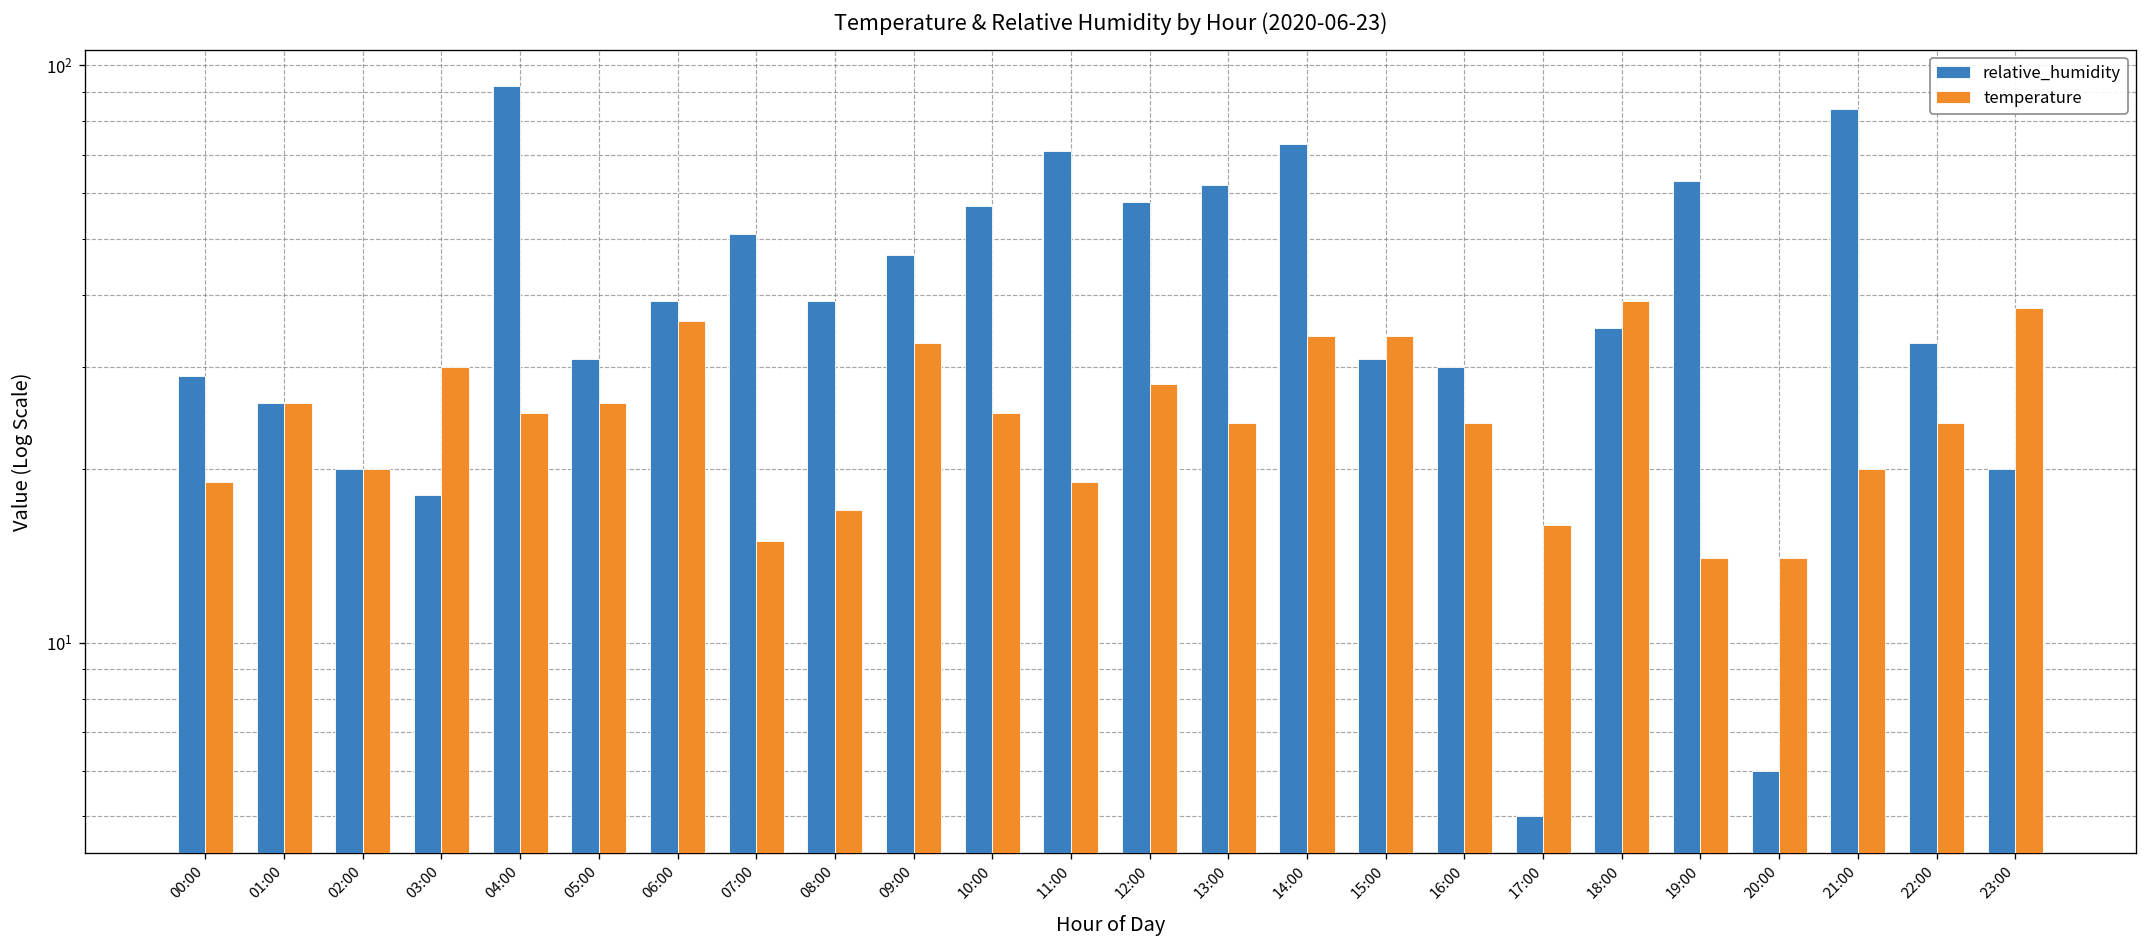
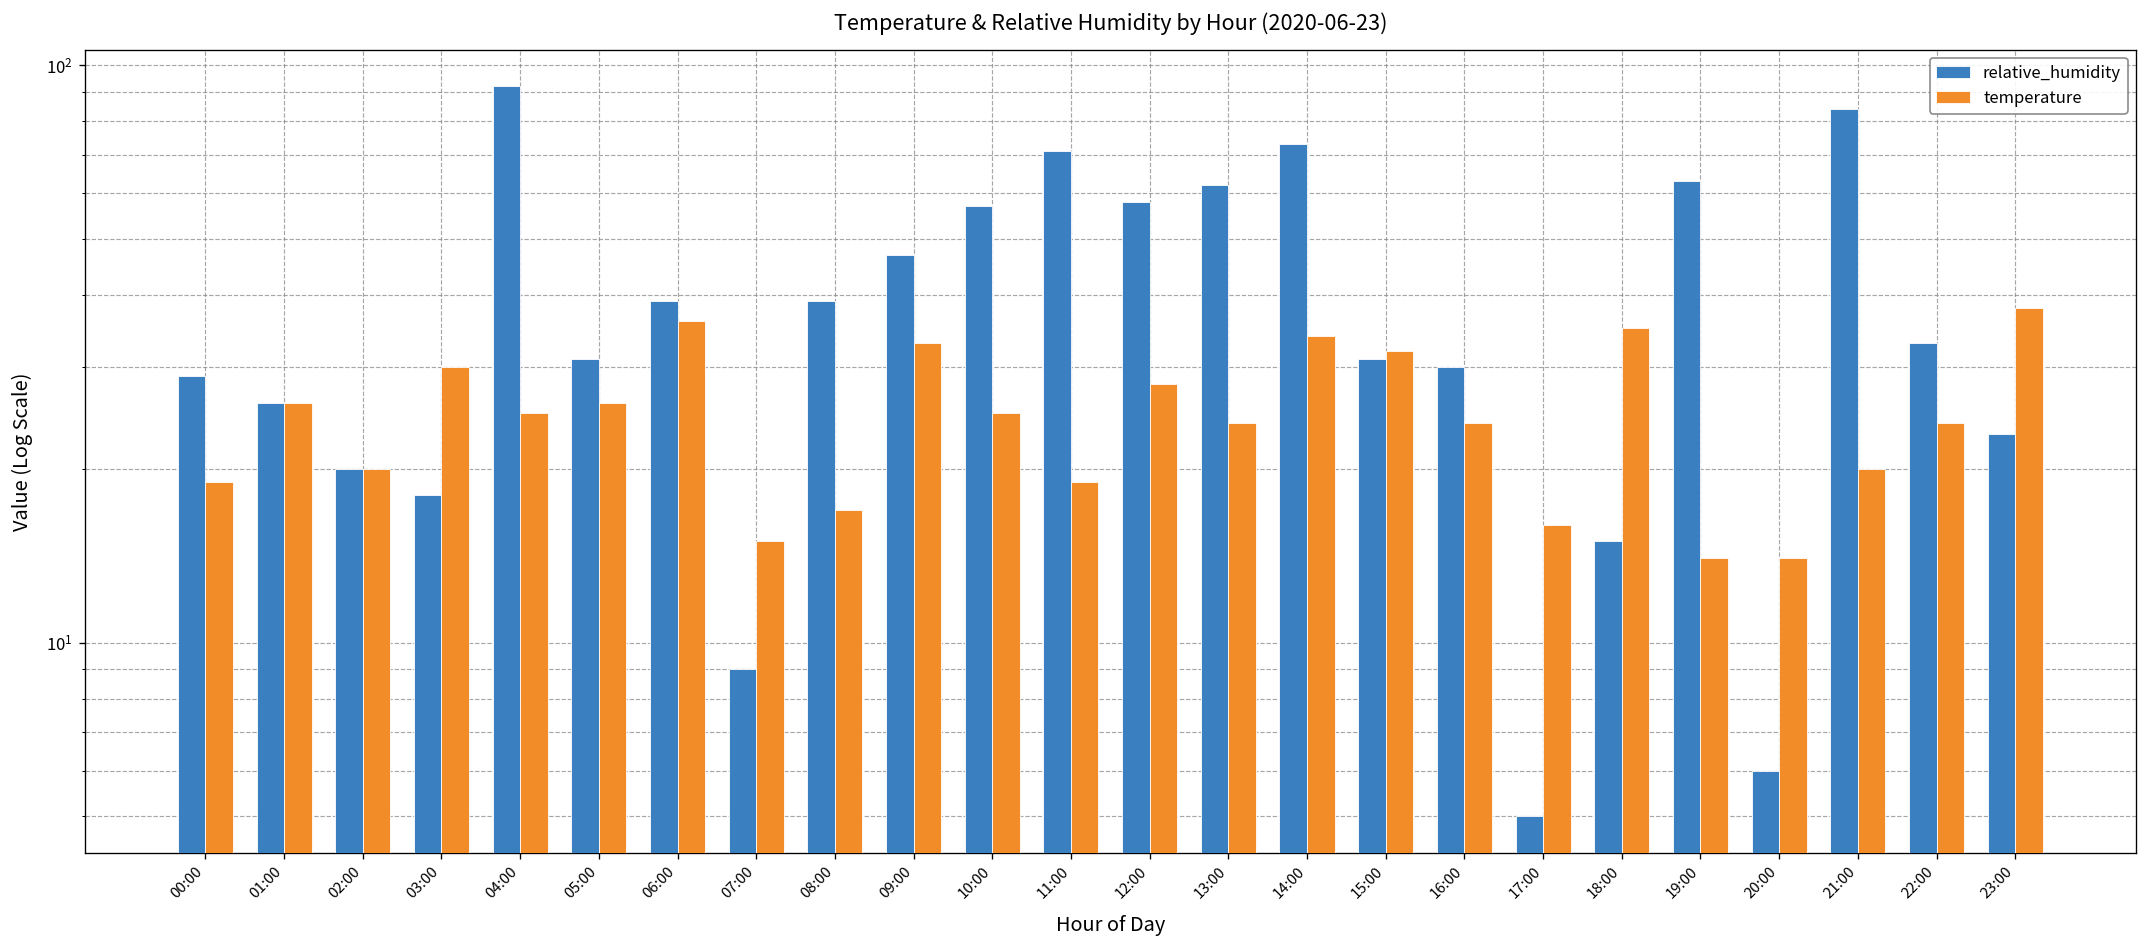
  {
    "relative_humidity": {
      "00:00": 29,
      "01:00": 26,
      "02:00": 20,
      "03:00": 18,
      "04:00": 92,
      "05:00": 31,
      "06:00": 39,
-     "07:00": 51,
+     "07:00": 9,
      "08:00": 39,
      "09:00": 47,
      "10:00": 57,
      "11:00": 71,
      "12:00": 58,
      "13:00": 62,
      "14:00": 73,
      "15:00": 31,
      "16:00": 30,
      "17:00": 5,
-     "18:00": 35,
+     "18:00": 15,
      "19:00": 63,
      "20:00": 6,
      "21:00": 84,
      "22:00": 33,
-     "23:00": 20
+     "23:00": 23
    },
    "temperature": {
      "00:00": 19,
      "01:00": 26,
      "02:00": 20,
      "03:00": 30,
      "04:00": 25,
      "05:00": 26,
      "06:00": 36,
      "07:00": 15,
      "08:00": 17,
      "09:00": 33,
      "10:00": 25,
      "11:00": 19,
      "12:00": 28,
      "13:00": 24,
      "14:00": 34,
-     "15:00": 34,
+     "15:00": 32,
      "16:00": 24,
      "17:00": 16,
-     "18:00": 39,
+     "18:00": 35,
      "19:00": 14,
      "20:00": 14,
      "21:00": 20,
      "22:00": 24,
      "23:00": 38
    }
  }
